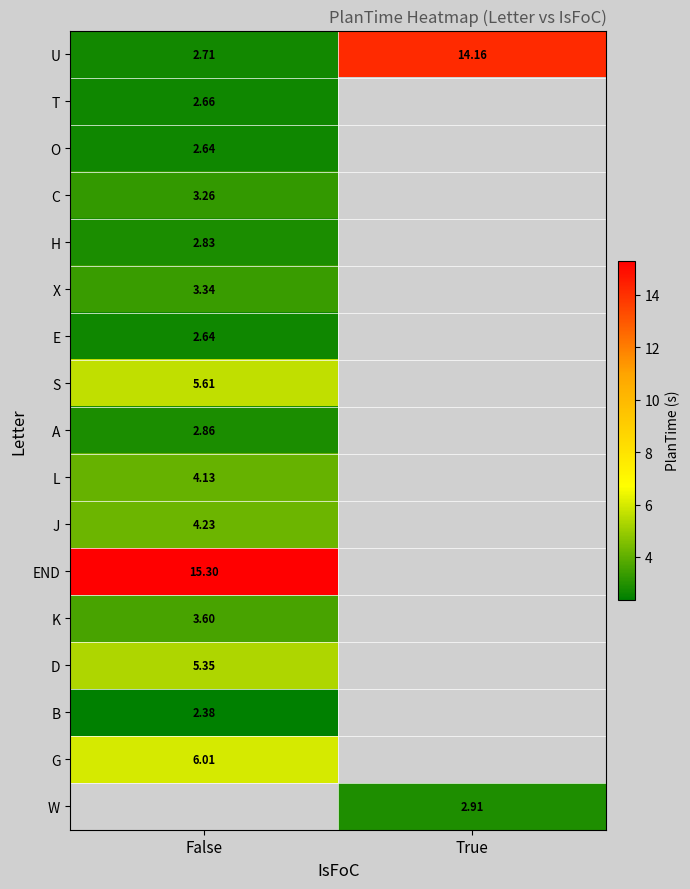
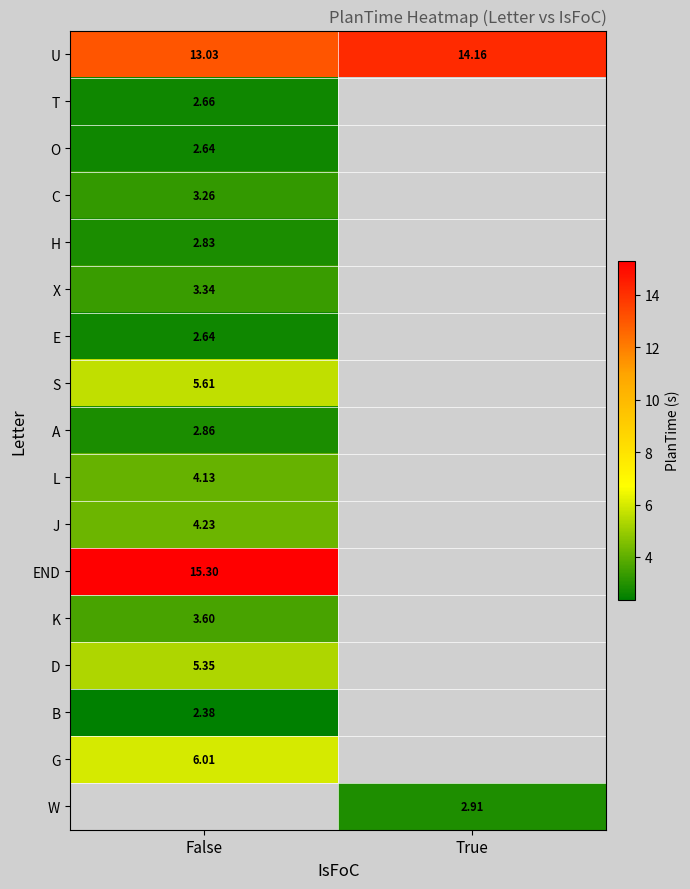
  {
    "U": {
-     "False": 2.71,
+     "False": 13.03,
      "True": 14.16
    },
    "T": {
      "False": 2.66
    },
    "O": {
      "False": 2.64
    },
    "C": {
      "False": 3.26
    },
    "H": {
      "False": 2.83
    },
    "X": {
      "False": 3.34
    },
    "E": {
      "False": 2.64
    },
    "S": {
      "False": 5.61
    },
    "A": {
      "False": 2.86
    },
    "L": {
      "False": 4.13
    },
    "J": {
      "False": 4.23
    },
    "END": {
      "False": 15.30
    },
    "K": {
      "False": 3.60
    },
    "D": {
      "False": 5.35
    },
    "B": {
      "False": 2.38
    },
    "G": {
      "False": 6.01
    },
    "W": {
      "True": 2.91
    }
  }
